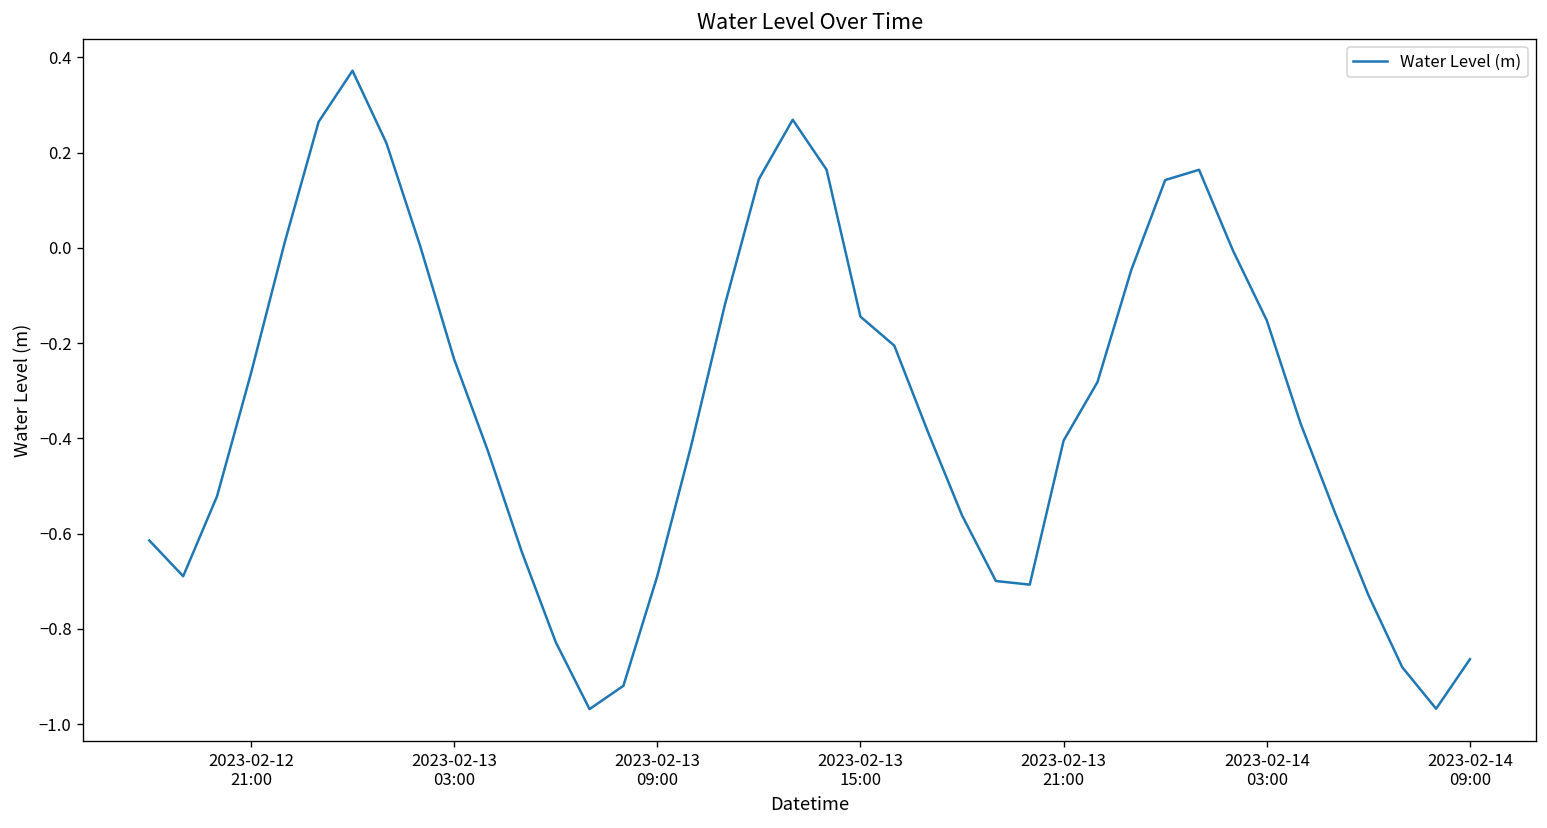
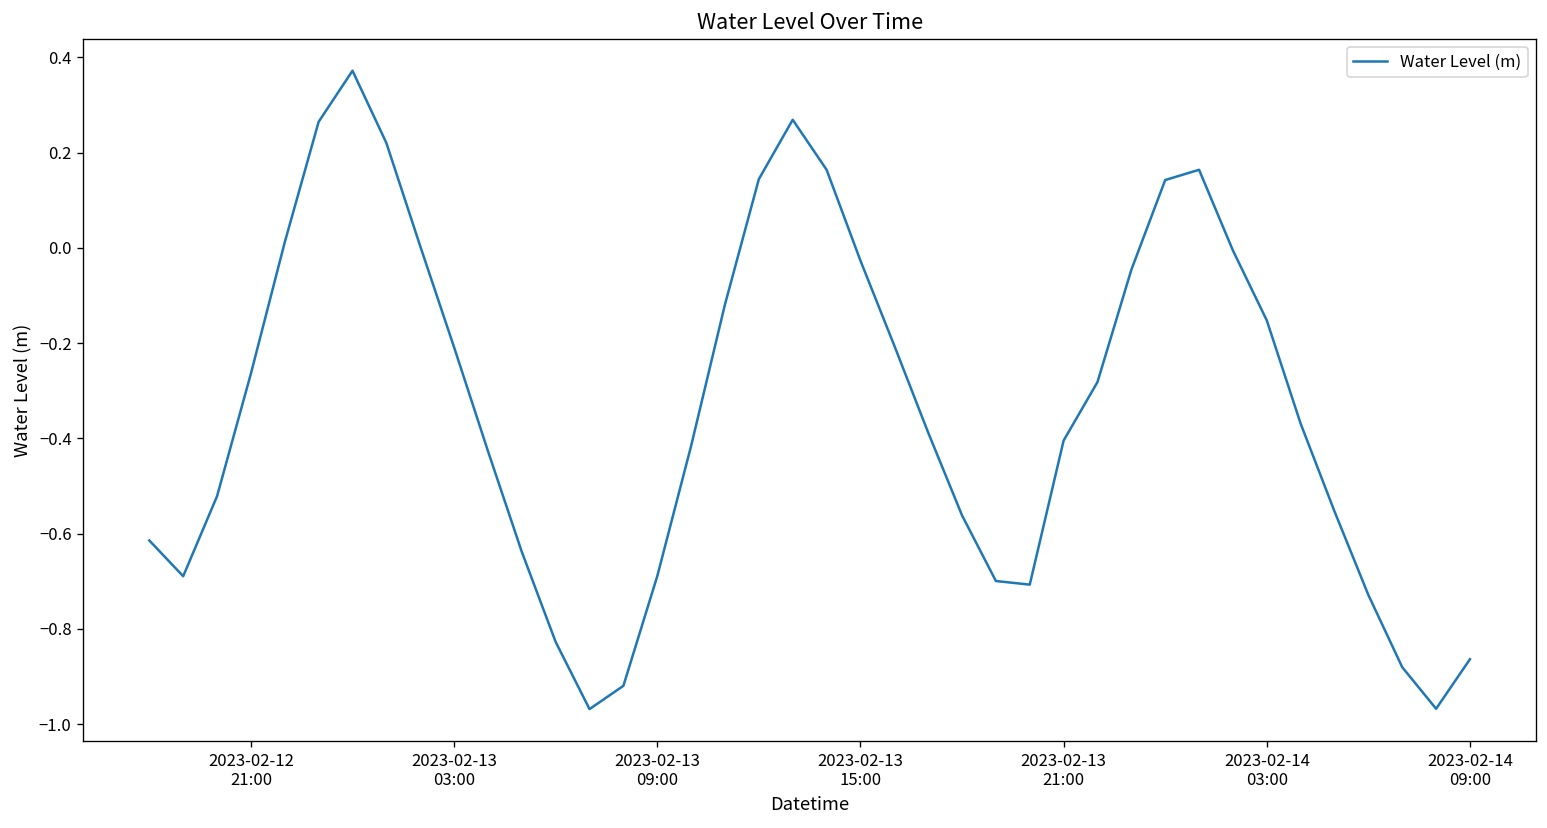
  {
    "2023-02-12 21:00": -0.26,
-   "2023-02-13 03:00": -0.23,
+   "2023-02-13 03:00": -0.21,
    "2023-02-13 09:00": -0.69,
-   "2023-02-13 15:00": -0.14,
+   "2023-02-13 15:00": -0.03,
    "2023-02-13 21:00": -0.40,
    "2023-02-14 03:00": -0.15,
    "2023-02-14 09:00": -0.86
  }
